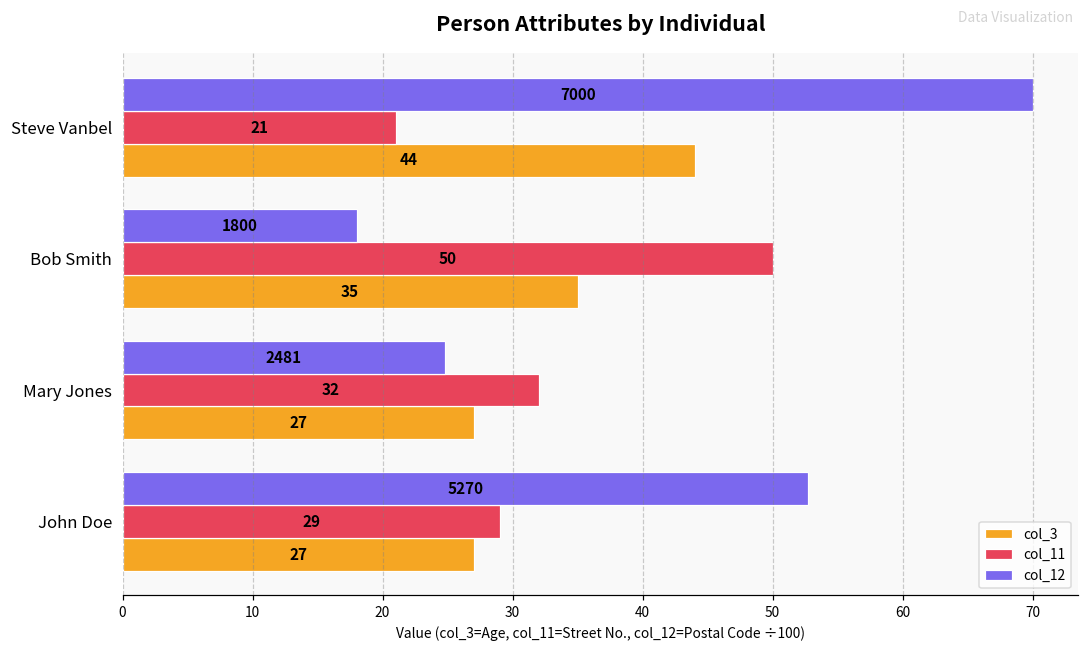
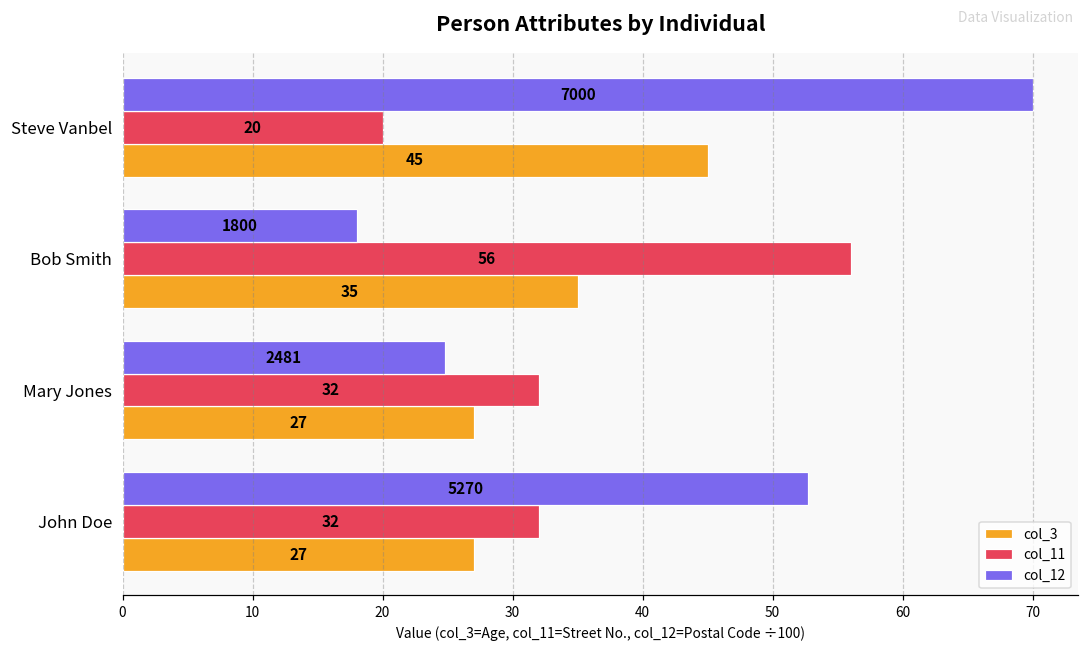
  {
    "col_3": {
-     "Steve Vanbel": 44,
+     "Steve Vanbel": 45,
      "Bob Smith": 35,
      "Mary Jones": 27,
      "John Doe": 27
    },
    "col_11": {
-     "Steve Vanbel": 21,
-     "Bob Smith": 50,
+     "Steve Vanbel": 20,
+     "Bob Smith": 56,
      "Mary Jones": 32,
-     "John Doe": 29
+     "John Doe": 32
    }
  }
